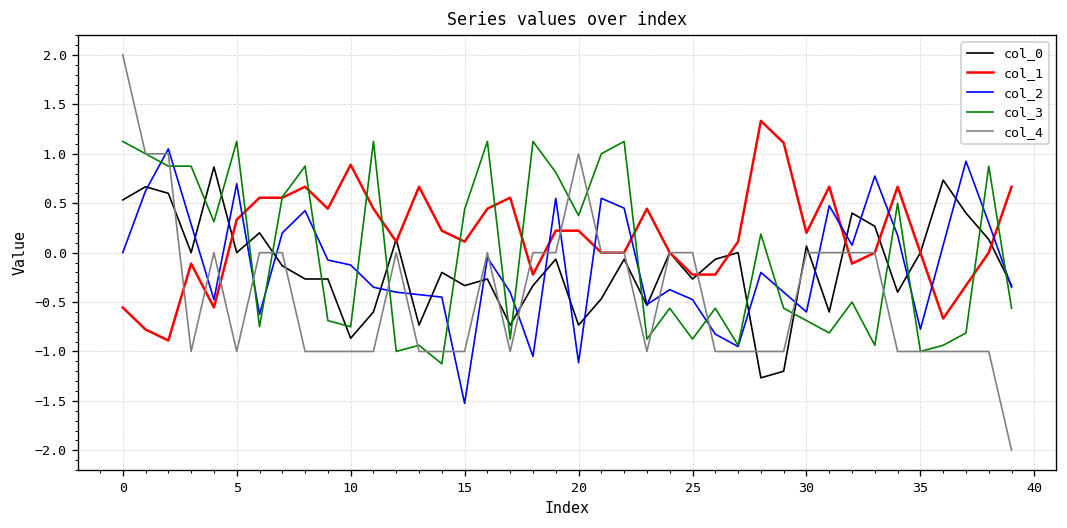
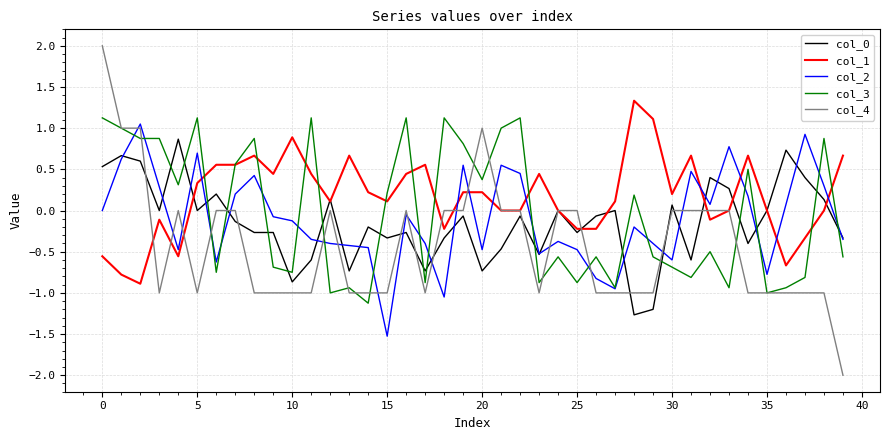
  {
    "col_0": {
      "0": 0.5,
      "5": 0.0,
      "10": -0.9,
      "15": -0.3,
      "20": -0.7,
      "25": -0.3,
      "30": 0.1
    },
    "col_1": {
      "0": -0.6,
      "5": 0.3,
      "10": 0.9,
      "15": 0.1,
      "20": 0.2,
      "25": -0.2,
      "30": 0.2
    },
    "col_2": {
      "0": 0.0,
      "5": 0.7,
      "10": -0.1,
      "15": -1.5,
-     "20": -1.1,
+     "20": -0.5,
      "25": -0.5,
      "30": -0.6,
      "35": -0.8
    },
    "col_3": {
      "0": 1.1,
      "5": 1.1,
      "10": -0.8,
-     "15": 0.4,
+     "15": 0.2,
      "20": 0.4,
      "25": -0.9,
      "30": -0.7
    },
    "col_4": {
      "0": 2.0,
      "5": -1.0,
      "10": -1.0,
      "15": -1.0,
      "20": 1.0,
      "25": 0.0,
      "30": 0.0
    }
  }
